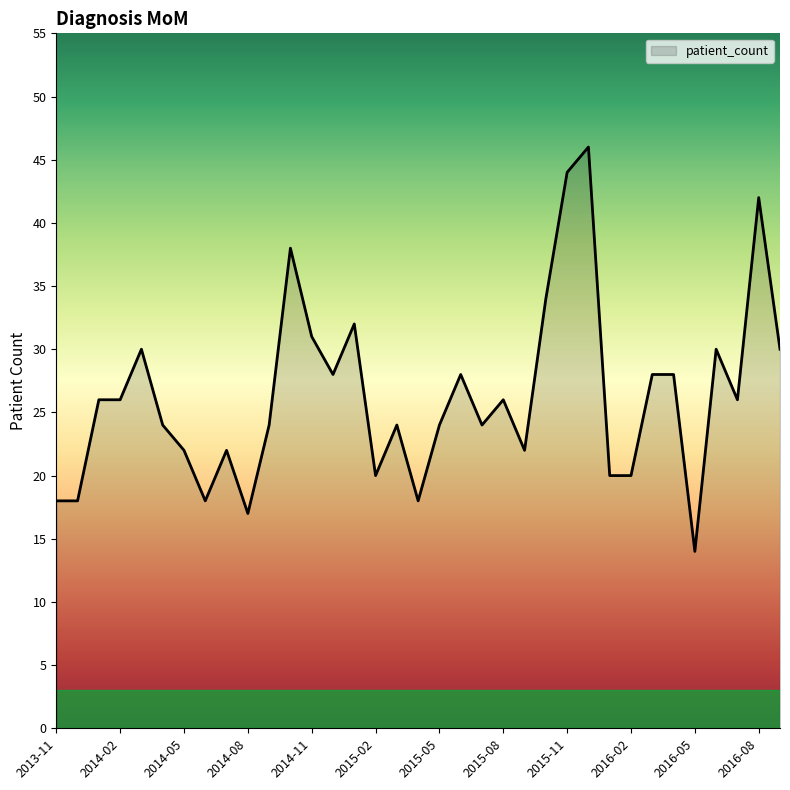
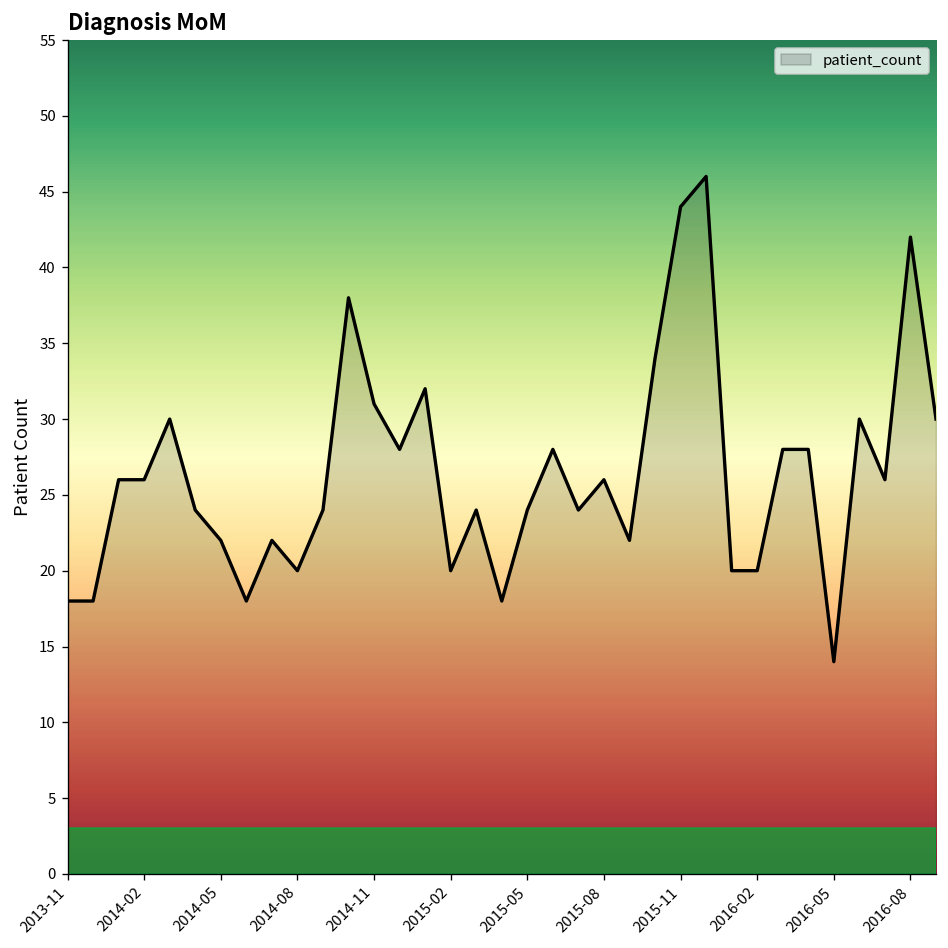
  {
    "2013-11": 18,
    "2014-02": 26,
    "2014-05": 22,
-   "2014-08": 17,
+   "2014-08": 20,
    "2014-11": 31,
    "2015-02": 20,
    "2015-05": 24,
    "2015-08": 26,
    "2015-11": 44,
    "2016-02": 20,
    "2016-05": 14,
    "2016-08": 42
  }
